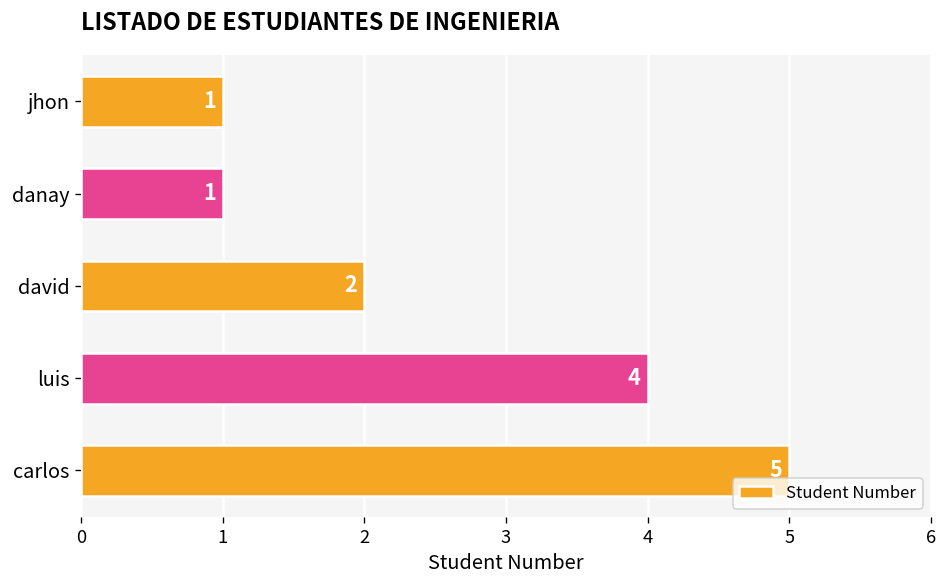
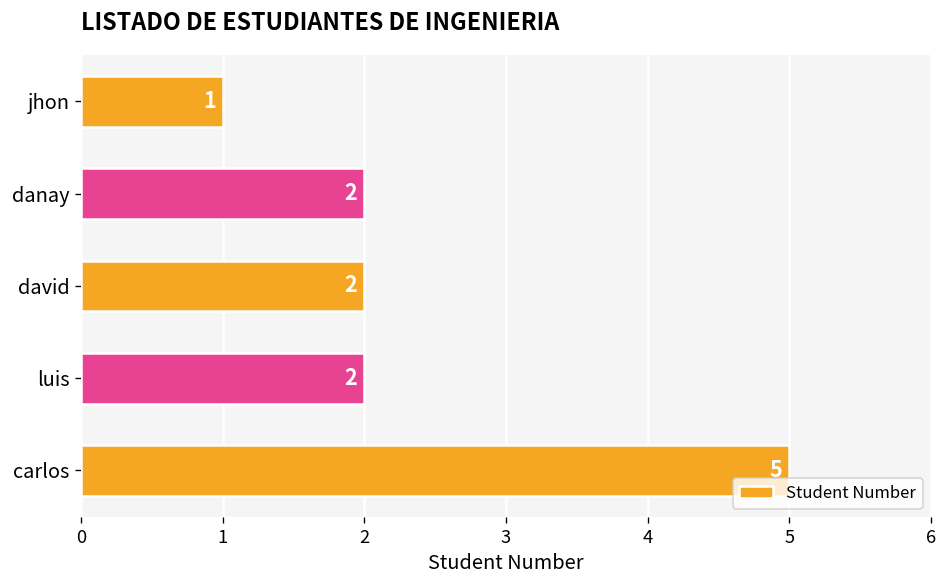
  {
    "jhon": 1,
-   "danay": 1,
+   "danay": 2,
    "david": 2,
-   "luis": 4
+   "luis": 2
  }
